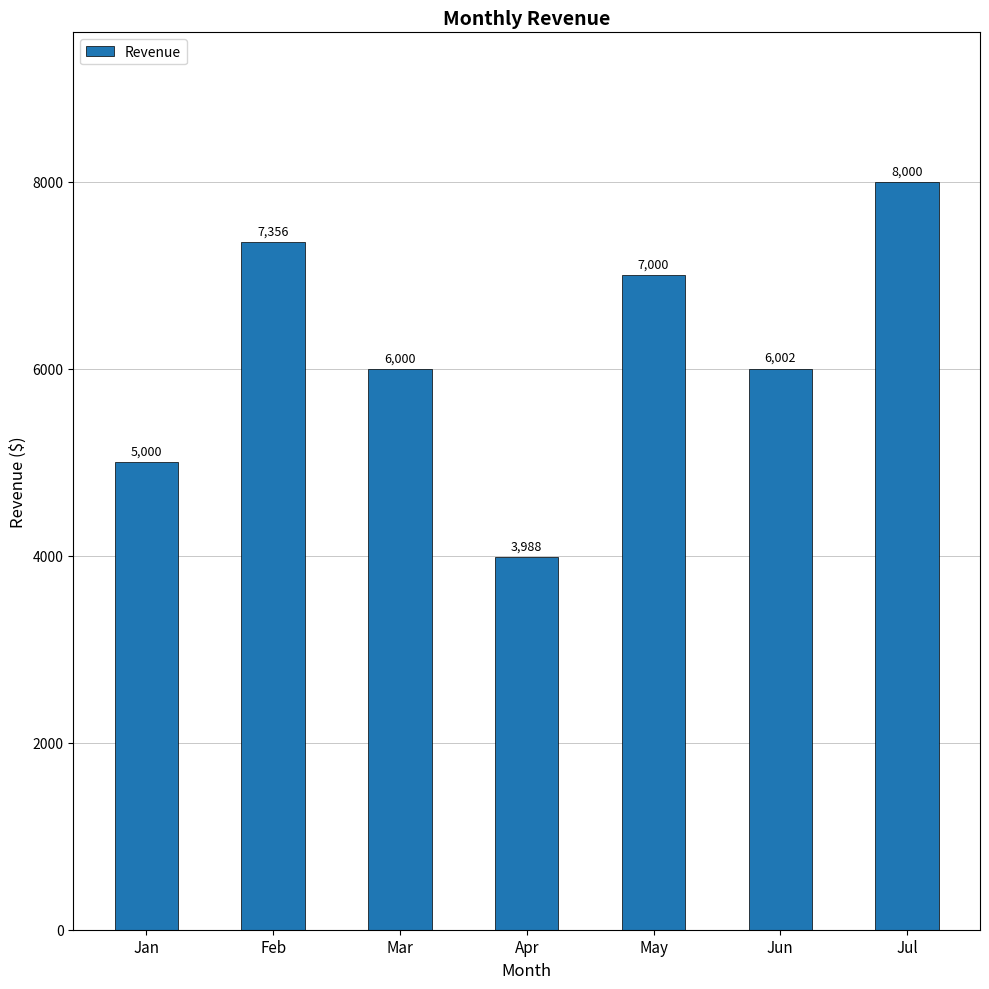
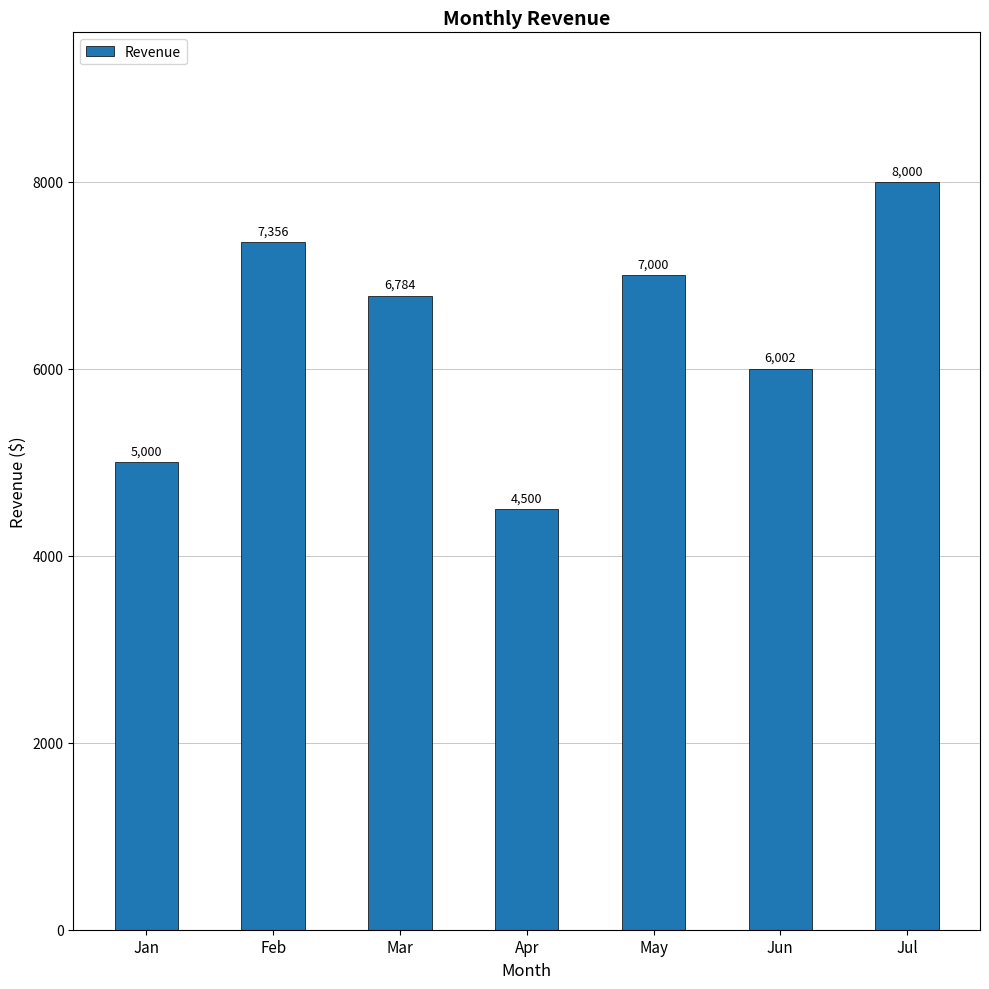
  {
    "Jan": "5,000",
    "Feb": "7,356",
-   "Mar": "6,000",
-   "Apr": "3,988",
+   "Mar": "6,784",
+   "Apr": "4,500",
    "May": "7,000",
    "Jun": "6,002",
    "Jul": "8,000"
  }
